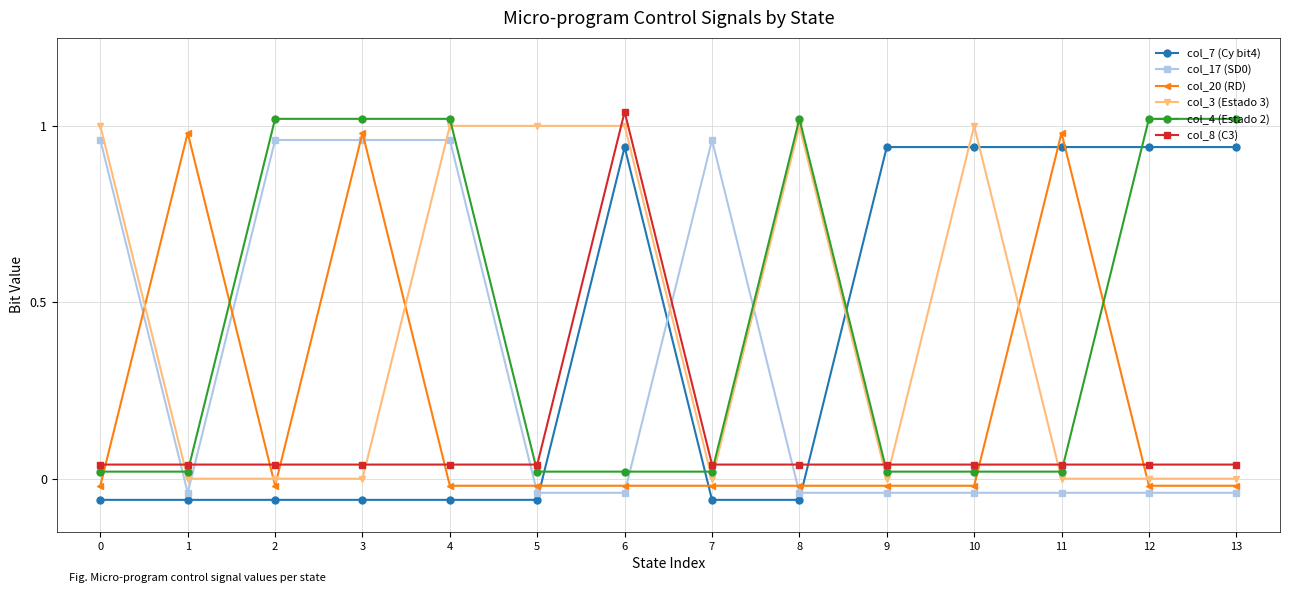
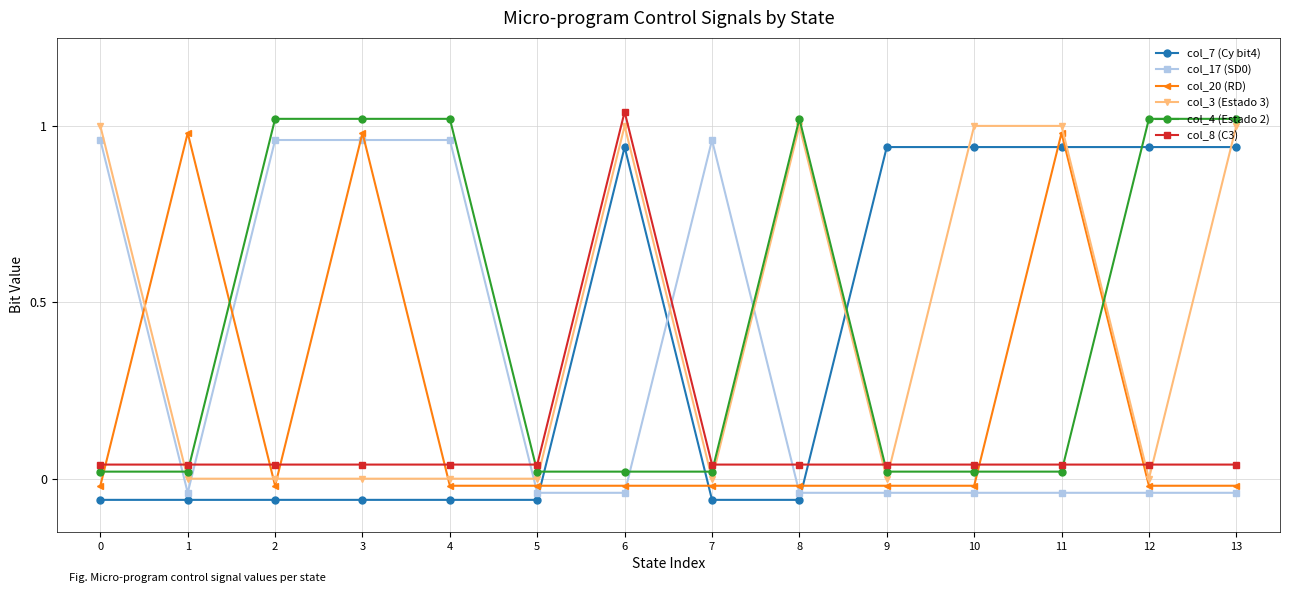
  {
    "col_7 (Cy bit4)": {
      "0": -0.06,
      "1": -0.06,
      "2": -0.06,
      "3": -0.06,
      "4": -0.06,
      "5": -0.06,
      "6": 0.94,
      "7": -0.06,
      "8": -0.06,
      "9": 0.94,
      "10": 0.94,
      "11": 0.94,
      "12": 0.94,
      "13": 0.94
    },
    "col_17 (SD0)": {
      "0": 0.96,
      "1": -0.04,
      "2": 0.96,
      "3": 0.96,
      "4": 0.96,
      "5": -0.04,
      "6": -0.04,
      "7": 0.96,
      "8": -0.04,
      "9": -0.04,
      "10": -0.04,
      "11": -0.04,
      "12": -0.04,
      "13": -0.04
    },
    "col_20 (RD)": {
      "0": -0.02,
      "1": 0.98,
      "2": -0.02,
      "3": 0.98,
      "4": -0.02,
      "5": -0.02,
      "6": -0.02,
      "7": -0.02,
      "8": -0.02,
      "9": -0.02,
      "10": -0.02,
      "11": 0.98,
      "12": -0.02,
      "13": -0.02
    },
    "col_3 (Estado 3)": {
      "0": 1,
      "1": 0,
      "2": 0,
      "3": 0,
-     "4": 1,
-     "5": 1,
+     "4": 0,
+     "5": 0,
      "6": 1,
      "7": 0,
      "8": 1,
      "9": 0,
      "10": 1,
-     "11": 0,
+     "11": 1,
      "12": 0,
-     "13": 0
+     "13": 1
    },
    "col_4 (Estado 2)": {
      "0": 0.02,
      "1": 0.02,
      "2": 1.02,
      "3": 1.02,
      "4": 1.02,
      "5": 0.02,
      "6": 0.02,
      "7": 0.02,
      "8": 1.02,
      "9": 0.02,
      "10": 0.02,
      "11": 0.02,
      "12": 1.02,
      "13": 1.02
    },
    "col_8 (C3)": {
      "0": 0.04,
      "1": 0.04,
      "2": 0.04,
      "3": 0.04,
      "4": 0.04,
      "5": 0.04,
      "6": 1.04,
      "7": 0.04,
      "8": 0.04,
      "9": 0.04,
      "10": 0.04,
      "11": 0.04,
      "12": 0.04,
      "13": 0.04
    }
  }
